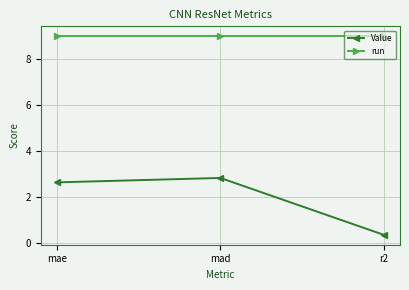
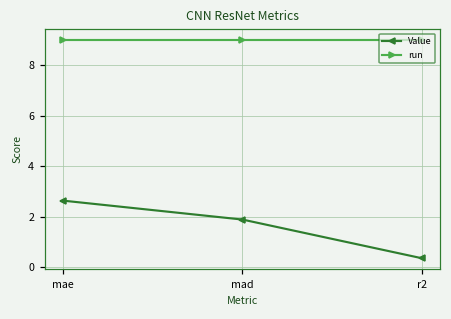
  {
    "Value": {
      "mae": 2.6,
-     "mad": 2.8,
+     "mad": 1.9,
      "r2": 0.4
    },
    "run": {
      "mae": 9.0,
      "mad": 9.0
    }
  }
